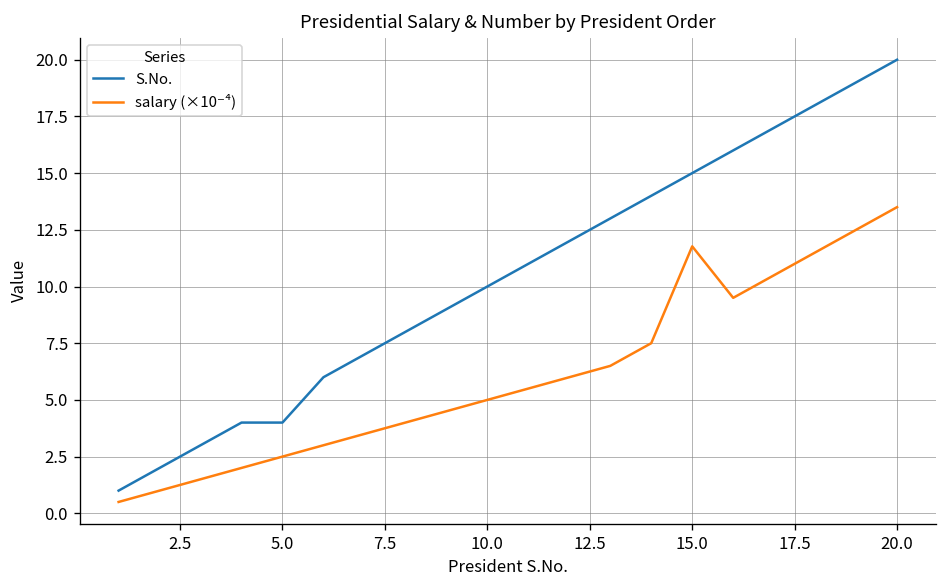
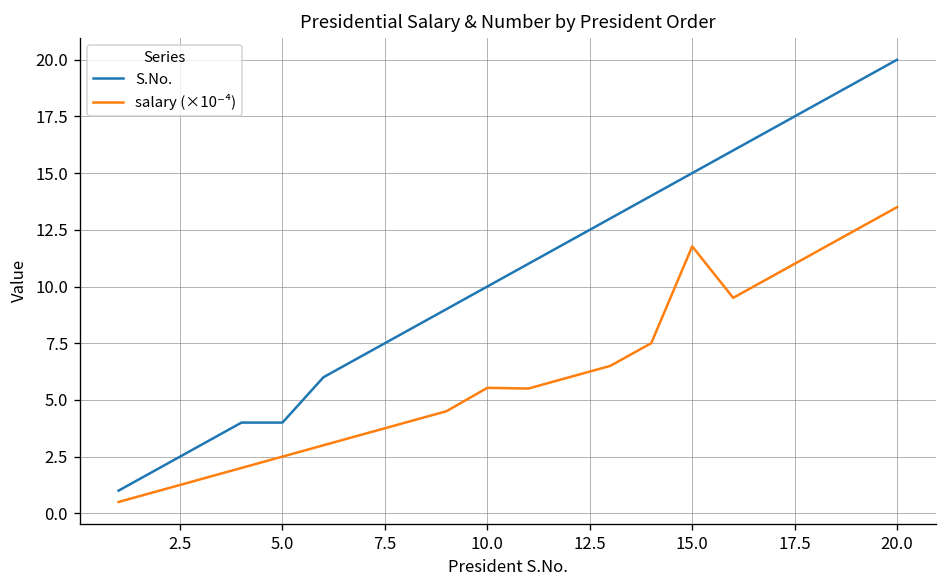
  {
    "S.No.": {
      "5.0": 4.0,
      "10.0": 10.0,
      "15.0": 15.0,
      "20.0": 20.0
    },
    "salary (×10⁻⁴)": {
      "5.0": 2.5,
-     "10.0": 5.0,
+     "10.0": 5.5,
      "15.0": 11.8,
      "20.0": 13.5
    }
  }
